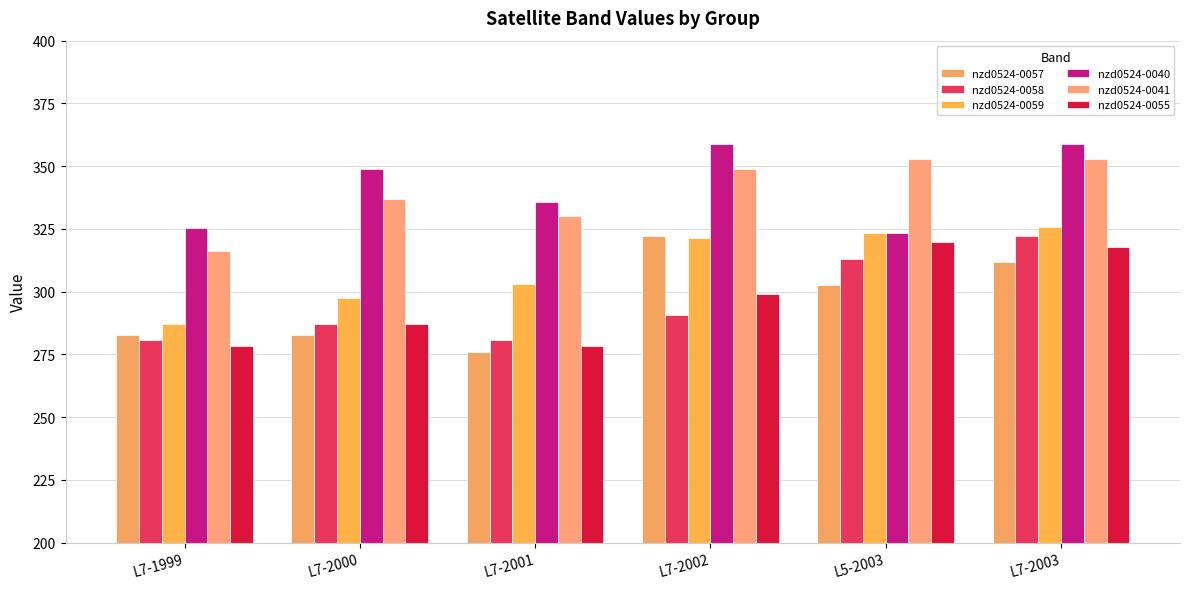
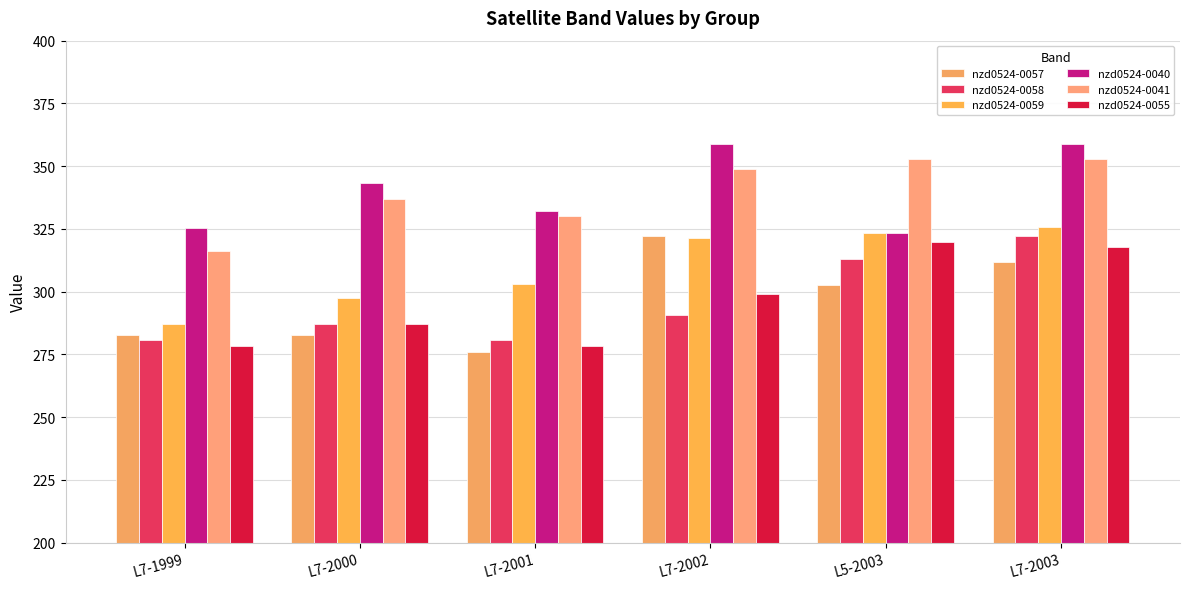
  {
    "nzd0524-0040": {
      "L7-1999": 325,
-     "L7-2000": 349,
-     "L7-2001": 336,
+     "L7-2000": 343,
+     "L7-2001": 332,
      "L7-2002": 359,
      "L5-2003": 323,
      "L7-2003": 359
    }
  }
